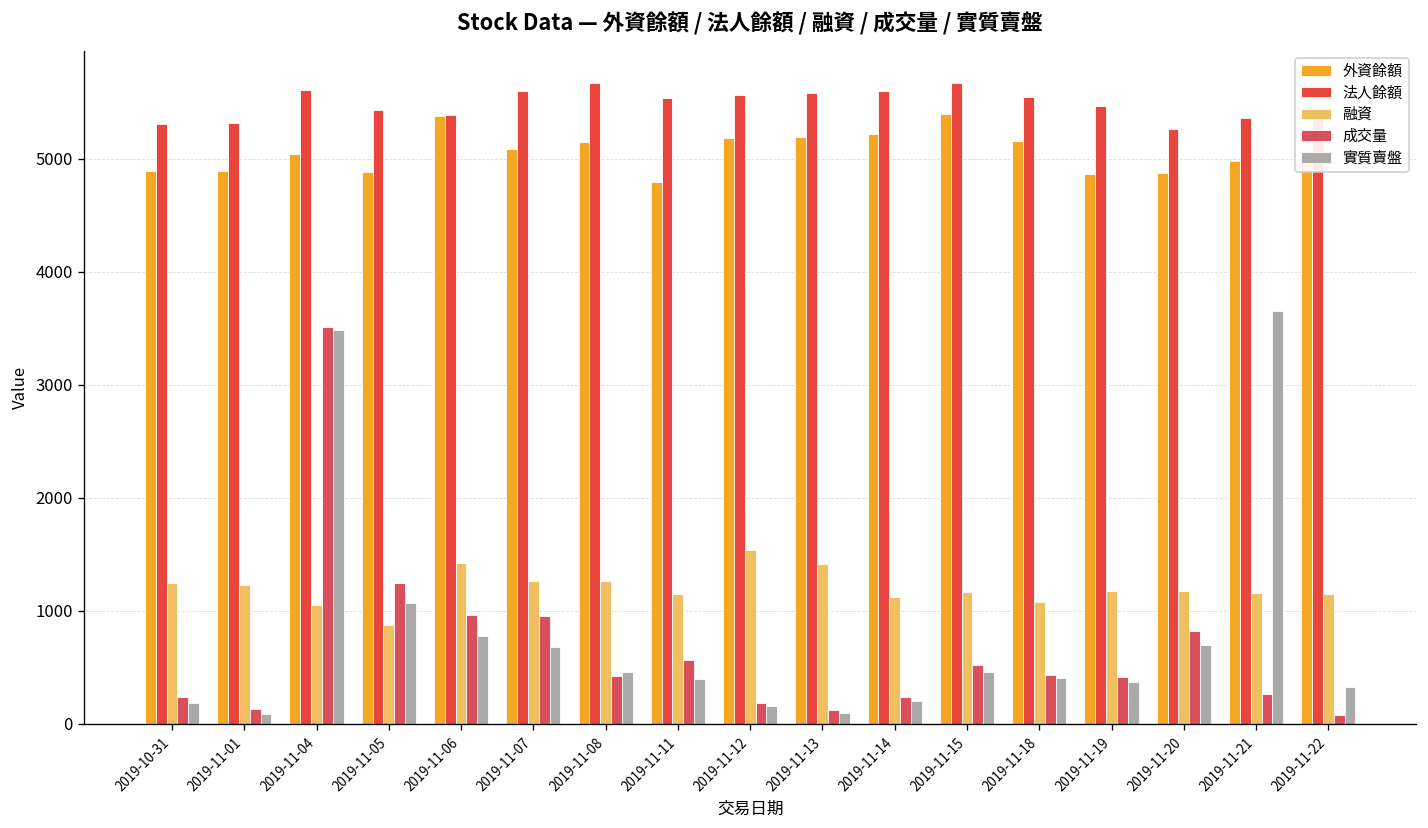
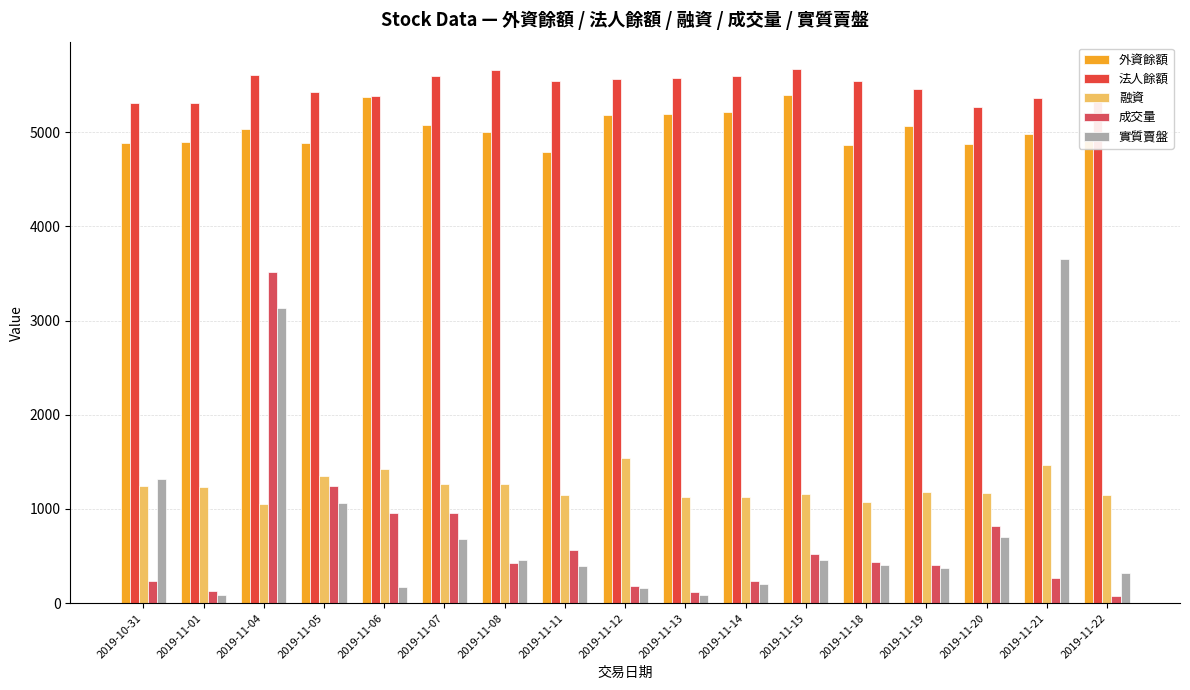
  {
    "外資餘額": {
      "2019-10-31": 4900,
      "2019-11-01": 4900,
      "2019-11-04": 5000,
      "2019-11-05": 4900,
      "2019-11-06": 5400,
      "2019-11-07": 5100,
-     "2019-11-08": 5100,
+     "2019-11-08": 5000,
      "2019-11-11": 4800,
      "2019-11-12": 5200,
      "2019-11-13": 5200,
      "2019-11-14": 5200,
      "2019-11-15": 5400,
-     "2019-11-18": 5200,
-     "2019-11-19": 4900,
+     "2019-11-18": 4900,
+     "2019-11-19": 5100,
      "2019-11-20": 4900,
      "2019-11-21": 5000
    },
    "融資": {
      "2019-10-31": 1200,
      "2019-11-01": 1200,
      "2019-11-04": 1100,
-     "2019-11-05": 900,
+     "2019-11-05": 1300,
      "2019-11-06": 1400,
      "2019-11-07": 1300,
      "2019-11-08": 1300,
      "2019-11-11": 1100,
      "2019-11-12": 1500,
-     "2019-11-13": 1400,
+     "2019-11-13": 1100,
      "2019-11-14": 1100,
      "2019-11-15": 1200,
      "2019-11-18": 1100,
      "2019-11-19": 1200,
      "2019-11-20": 1200,
-     "2019-11-21": 1200,
+     "2019-11-21": 1500,
      "2019-11-22": 1100
    },
    "實質賣盤": {
-     "2019-10-31": 200,
+     "2019-10-31": 1300,
      "2019-11-01": 100,
-     "2019-11-04": 3500,
+     "2019-11-04": 3100,
      "2019-11-05": 1100,
-     "2019-11-06": 800,
+     "2019-11-06": 200,
      "2019-11-07": 700,
      "2019-11-08": 500,
      "2019-11-11": 400,
      "2019-11-12": 200,
      "2019-11-13": 100,
      "2019-11-14": 200,
      "2019-11-15": 500,
      "2019-11-18": 400,
      "2019-11-19": 400,
      "2019-11-20": 700,
      "2019-11-21": 3700,
      "2019-11-22": 300
    }
  }
